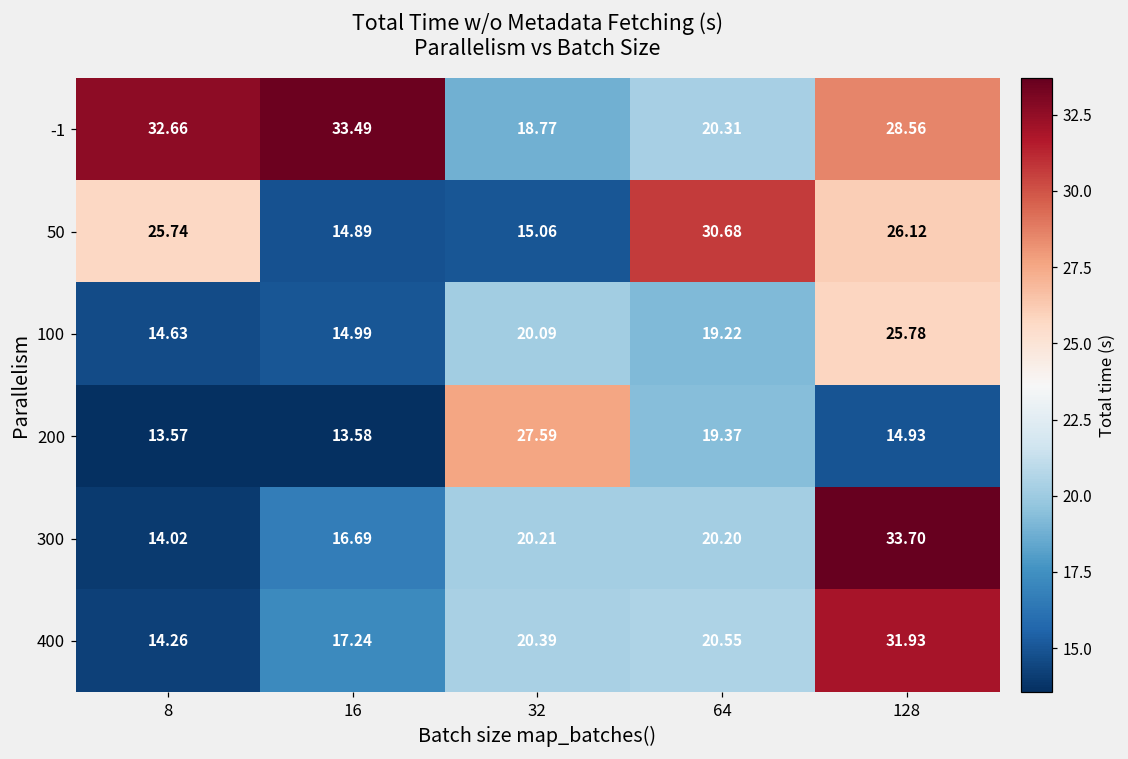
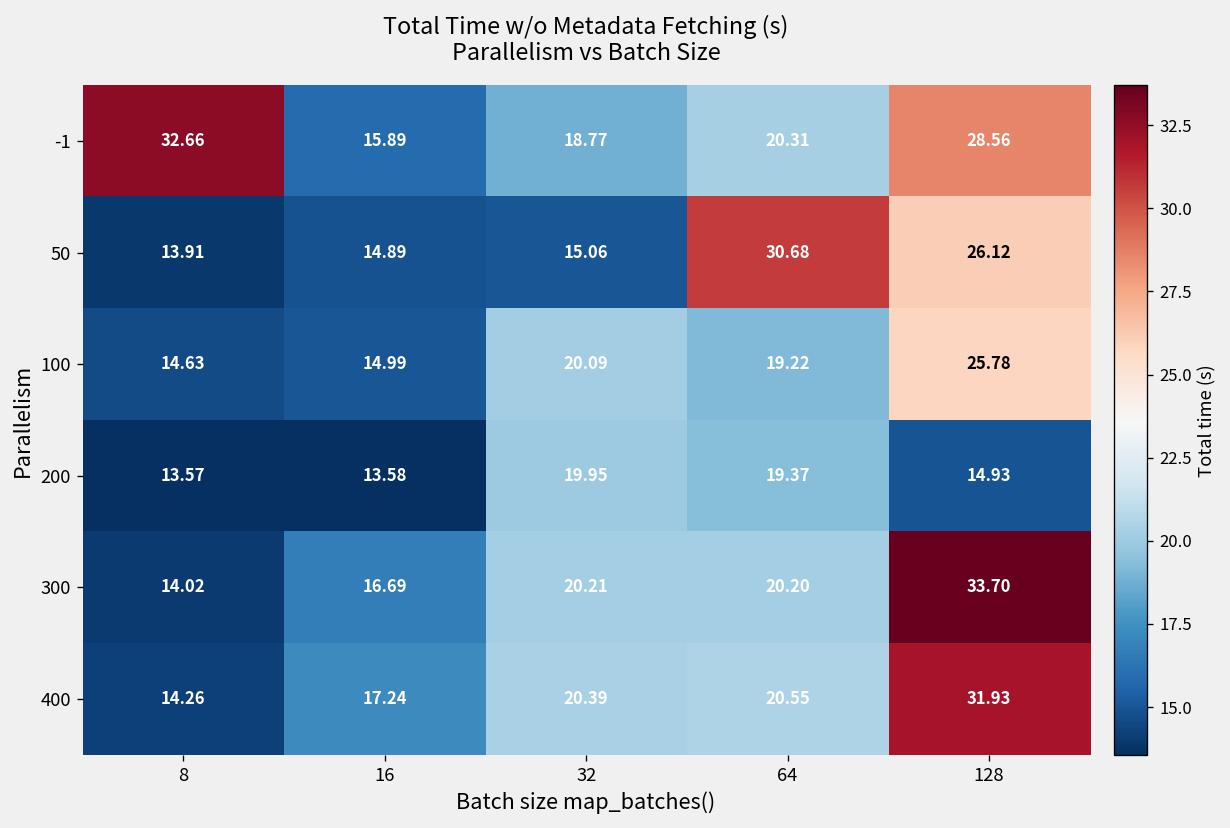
  {
    "-1": {
      "8": 32.66,
-     "16": 33.49,
+     "16": 15.89,
      "32": 18.77,
      "64": 20.31,
      "128": 28.56
    },
    "50": {
-     "8": 25.74,
+     "8": 13.91,
      "16": 14.89,
      "32": 15.06,
      "64": 30.68,
      "128": 26.12
    },
    "100": {
      "8": 14.63,
      "16": 14.99,
      "32": 20.09,
      "64": 19.22,
      "128": 25.78
    },
    "200": {
      "8": 13.57,
      "16": 13.58,
-     "32": 27.59,
+     "32": 19.95,
      "64": 19.37,
      "128": 14.93
    },
    "300": {
      "8": 14.02,
      "16": 16.69,
      "32": 20.21,
      "64": 20.20,
      "128": 33.70
    },
    "400": {
      "8": 14.26,
      "16": 17.24,
      "32": 20.39,
      "64": 20.55,
      "128": 31.93
    }
  }
